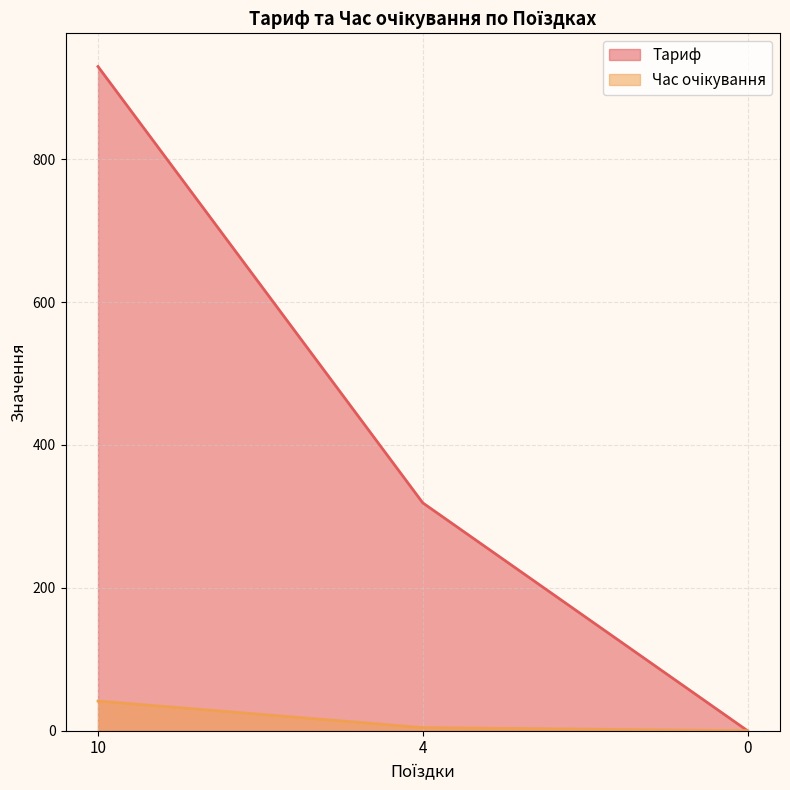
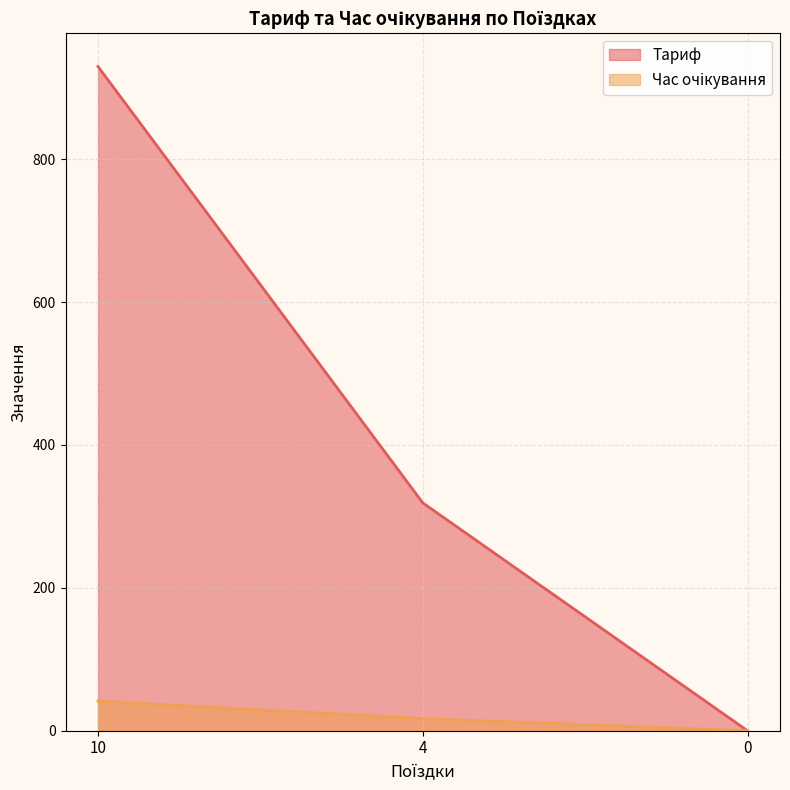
  {
    "Тариф": {
      "10": 930,
      "4": 320
    },
    "Час очікування": {
      "10": 40,
-     "4": 0
+     "4": 20
    }
  }
